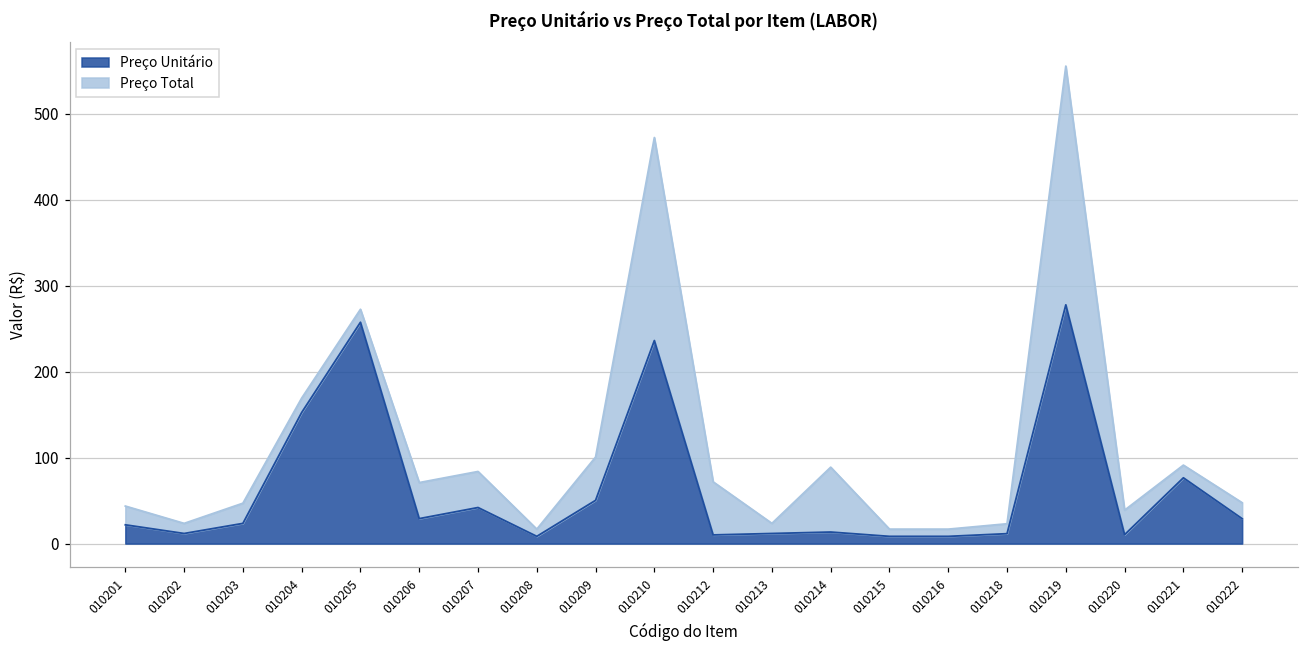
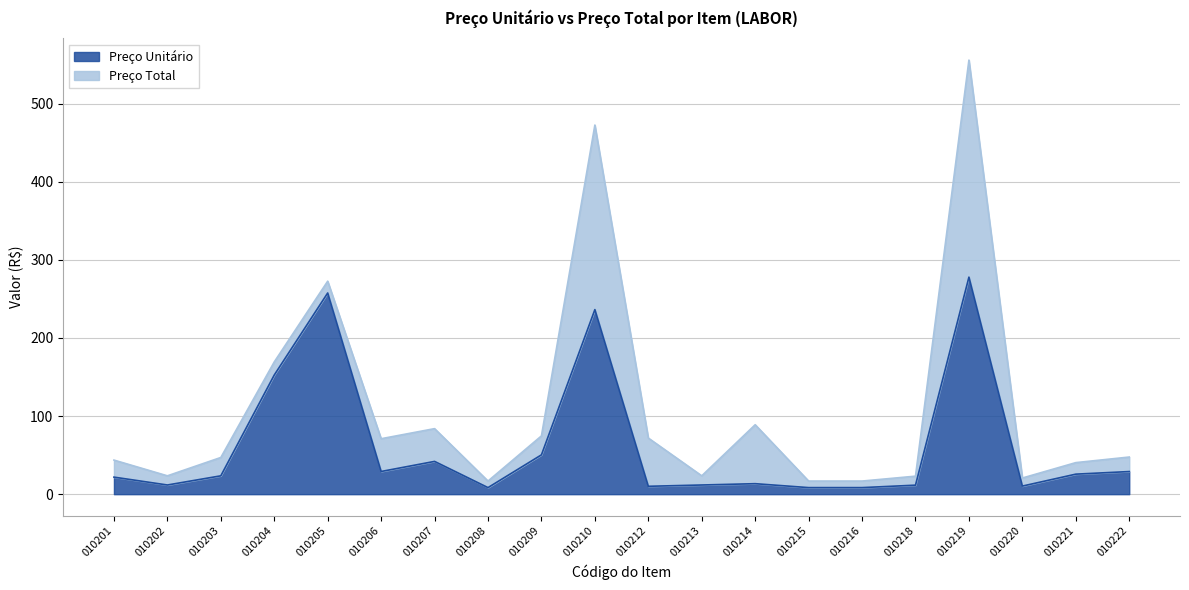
  {
    "Preço Unitário": {
      "010201": 20,
      "010202": 10,
      "010203": 20,
      "010204": 150,
      "010205": 260,
      "010206": 30,
      "010207": 40,
      "010208": 10,
      "010209": 50,
      "010210": 240,
      "010212": 10,
      "010213": 10,
      "010214": 10,
      "010215": 10,
      "010216": 10,
      "010218": 10,
      "010219": 280,
      "010220": 10,
-     "010221": 80,
+     "010221": 30,
      "010222": 30
    },
    "Preço Total": {
      "010201": 20,
      "010202": 10,
      "010203": 20,
      "010204": 20,
      "010205": 20,
      "010206": 40,
      "010207": 40,
      "010208": 10,
-     "010209": 50,
+     "010209": 20,
      "010210": 240,
      "010212": 60,
      "010213": 10,
      "010214": 80,
      "010215": 10,
      "010216": 10,
      "010218": 10,
      "010219": 280,
-     "010220": 30,
+     "010220": 10,
      "010221": 10,
      "010222": 20
    }
  }
